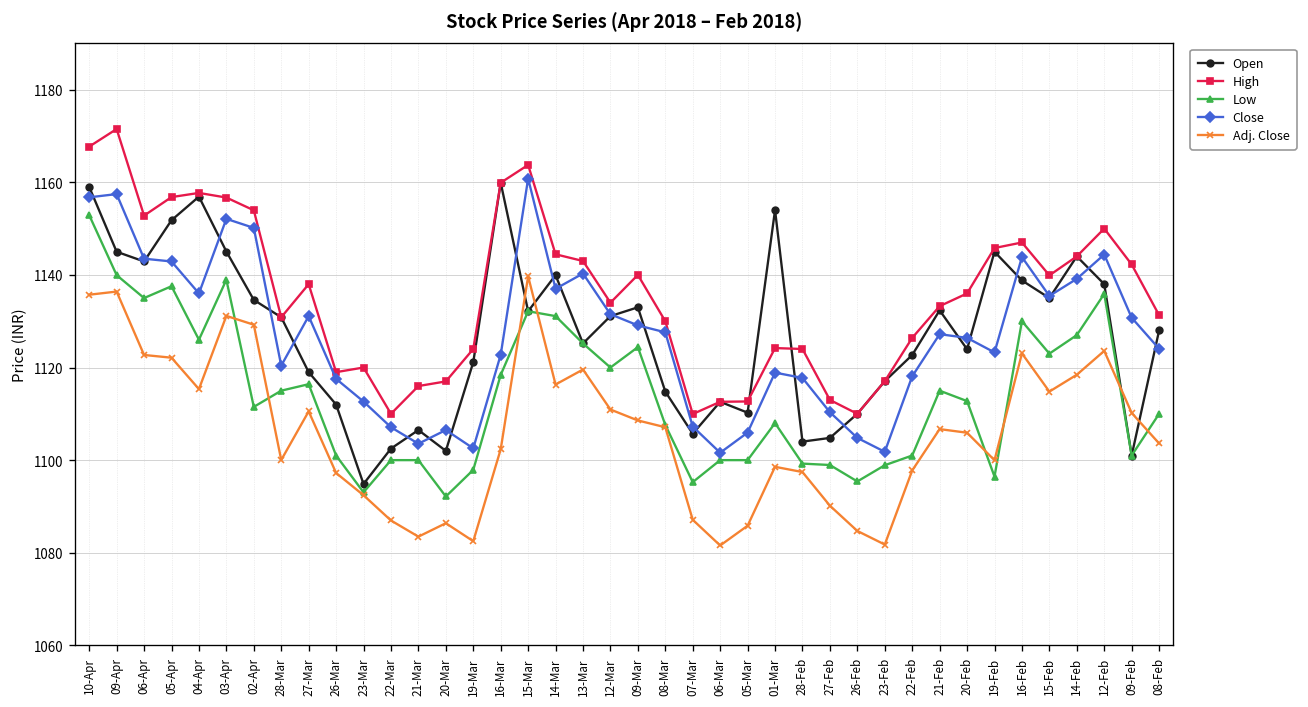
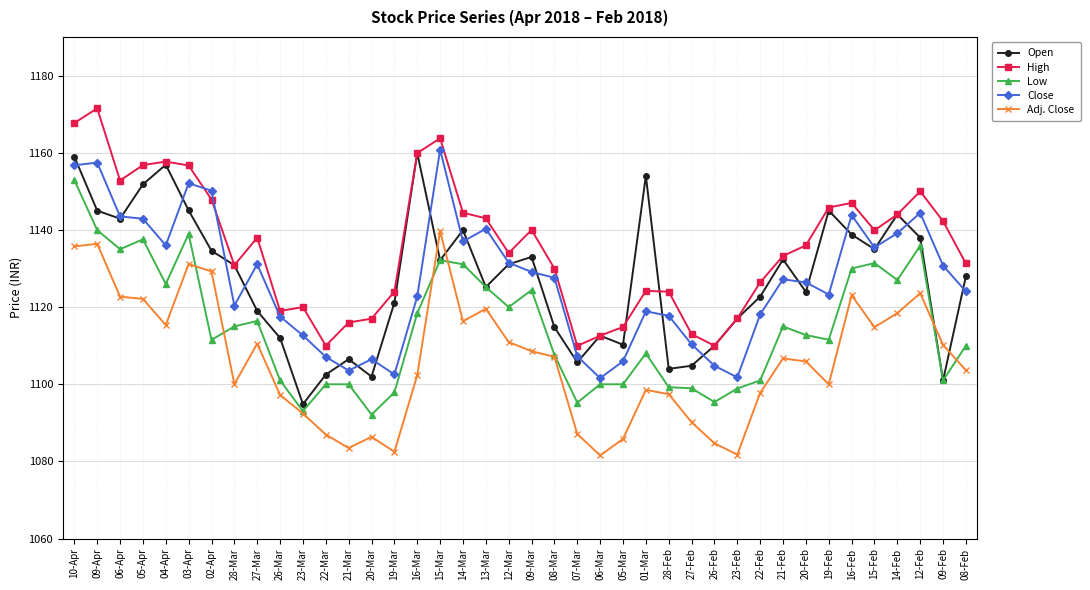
  {
    "Open": {
      "10-Apr": 1159,
      "09-Apr": 1145,
      "05-Apr": 1152,
      "04-Apr": 1157,
      "03-Apr": 1145,
      "02-Apr": 1135,
      "27-Mar": 1119,
      "26-Mar": 1112,
      "23-Mar": 1095,
      "22-Mar": 1103,
      "21-Mar": 1107,
      "20-Mar": 1102,
      "19-Mar": 1121,
      "14-Mar": 1140,
      "09-Mar": 1133,
      "08-Mar": 1115,
      "07-Mar": 1106,
      "05-Mar": 1110,
      "01-Mar": 1154,
      "28-Feb": 1104,
      "27-Feb": 1105,
      "22-Feb": 1123,
      "21-Feb": 1132,
      "20-Feb": 1124,
      "19-Feb": 1145,
      "16-Feb": 1139,
      "12-Feb": 1138,
      "08-Feb": 1128
    },
    "High": {
      "10-Apr": 1168,
      "09-Apr": 1172,
      "06-Apr": 1153,
      "05-Apr": 1157,
      "04-Apr": 1158,
      "03-Apr": 1157,
-     "02-Apr": 1154,
+     "02-Apr": 1148,
      "27-Mar": 1138,
      "26-Mar": 1119,
      "23-Mar": 1120,
      "22-Mar": 1110,
      "21-Mar": 1116,
      "20-Mar": 1117,
      "19-Mar": 1124,
      "15-Mar": 1164,
      "14-Mar": 1144,
      "13-Mar": 1143,
      "12-Mar": 1134,
      "09-Mar": 1140,
      "08-Mar": 1130,
      "07-Mar": 1110,
-     "05-Mar": 1113,
+     "05-Mar": 1115,
      "01-Mar": 1124,
      "28-Feb": 1124,
      "27-Feb": 1113,
      "22-Feb": 1126,
      "21-Feb": 1133,
      "20-Feb": 1136,
      "19-Feb": 1146,
      "16-Feb": 1147,
      "15-Feb": 1140,
      "12-Feb": 1150,
      "09-Feb": 1142,
      "08-Feb": 1131
    },
    "Low": {
      "10-Apr": 1153,
      "09-Apr": 1140,
      "06-Apr": 1135,
      "05-Apr": 1138,
      "04-Apr": 1126,
      "03-Apr": 1139,
      "02-Apr": 1112,
      "28-Mar": 1115,
      "27-Mar": 1116,
      "26-Mar": 1101,
      "22-Mar": 1100,
      "21-Mar": 1100,
      "20-Mar": 1092,
      "19-Mar": 1098,
      "16-Mar": 1118,
      "14-Mar": 1131,
      "12-Mar": 1120,
      "09-Mar": 1124,
      "07-Mar": 1095,
      "06-Mar": 1100,
      "05-Mar": 1100,
      "01-Mar": 1108,
      "28-Feb": 1099,
      "27-Feb": 1099,
      "26-Feb": 1095,
      "23-Feb": 1099,
      "22-Feb": 1101,
      "21-Feb": 1115,
      "20-Feb": 1113,
-     "19-Feb": 1096,
+     "19-Feb": 1112,
      "16-Feb": 1130,
-     "15-Feb": 1123,
+     "15-Feb": 1131,
      "14-Feb": 1127,
      "12-Feb": 1136,
      "08-Feb": 1110
    },
    "Close": {
      "10-Apr": 1157,
      "09-Apr": 1157,
      "05-Apr": 1143,
      "04-Apr": 1136,
      "03-Apr": 1152,
      "02-Apr": 1150,
      "28-Mar": 1120,
      "27-Mar": 1131,
      "26-Mar": 1118,
      "23-Mar": 1113,
      "22-Mar": 1107,
      "21-Mar": 1104,
      "20-Mar": 1107,
      "19-Mar": 1103,
      "16-Mar": 1123,
      "15-Mar": 1161,
      "14-Mar": 1137,
      "13-Mar": 1140,
      "09-Mar": 1129,
      "08-Mar": 1128,
      "07-Mar": 1107,
      "06-Mar": 1102,
      "05-Mar": 1106,
      "01-Mar": 1119,
      "28-Feb": 1118,
      "27-Feb": 1110,
      "26-Feb": 1105,
      "23-Feb": 1102,
      "22-Feb": 1118,
      "21-Feb": 1127,
      "20-Feb": 1126,
      "19-Feb": 1123,
      "16-Feb": 1144,
      "14-Feb": 1139,
      "12-Feb": 1144,
      "09-Feb": 1131,
      "08-Feb": 1124
    },
    "Adj. Close": {
      "10-Apr": 1136,
      "09-Apr": 1136,
      "06-Apr": 1123,
      "05-Apr": 1122,
      "04-Apr": 1115,
      "03-Apr": 1131,
      "02-Apr": 1129,
      "28-Mar": 1100,
      "27-Mar": 1111,
      "26-Mar": 1097,
      "22-Mar": 1087,
      "21-Mar": 1083,
      "20-Mar": 1086,
      "19-Mar": 1083,
      "16-Mar": 1102,
      "15-Mar": 1140,
      "14-Mar": 1116,
      "13-Mar": 1120,
      "12-Mar": 1111,
      "09-Mar": 1109,
      "07-Mar": 1087,
      "06-Mar": 1082,
      "05-Mar": 1086,
      "01-Mar": 1099,
      "28-Feb": 1097,
      "27-Feb": 1090,
      "26-Feb": 1085,
      "23-Feb": 1082,
      "22-Feb": 1098,
      "21-Feb": 1107,
      "20-Feb": 1106,
      "19-Feb": 1100,
      "16-Feb": 1123,
      "15-Feb": 1115,
      "14-Feb": 1118,
      "12-Feb": 1124,
      "09-Feb": 1110,
      "08-Feb": 1104
    }
  }
